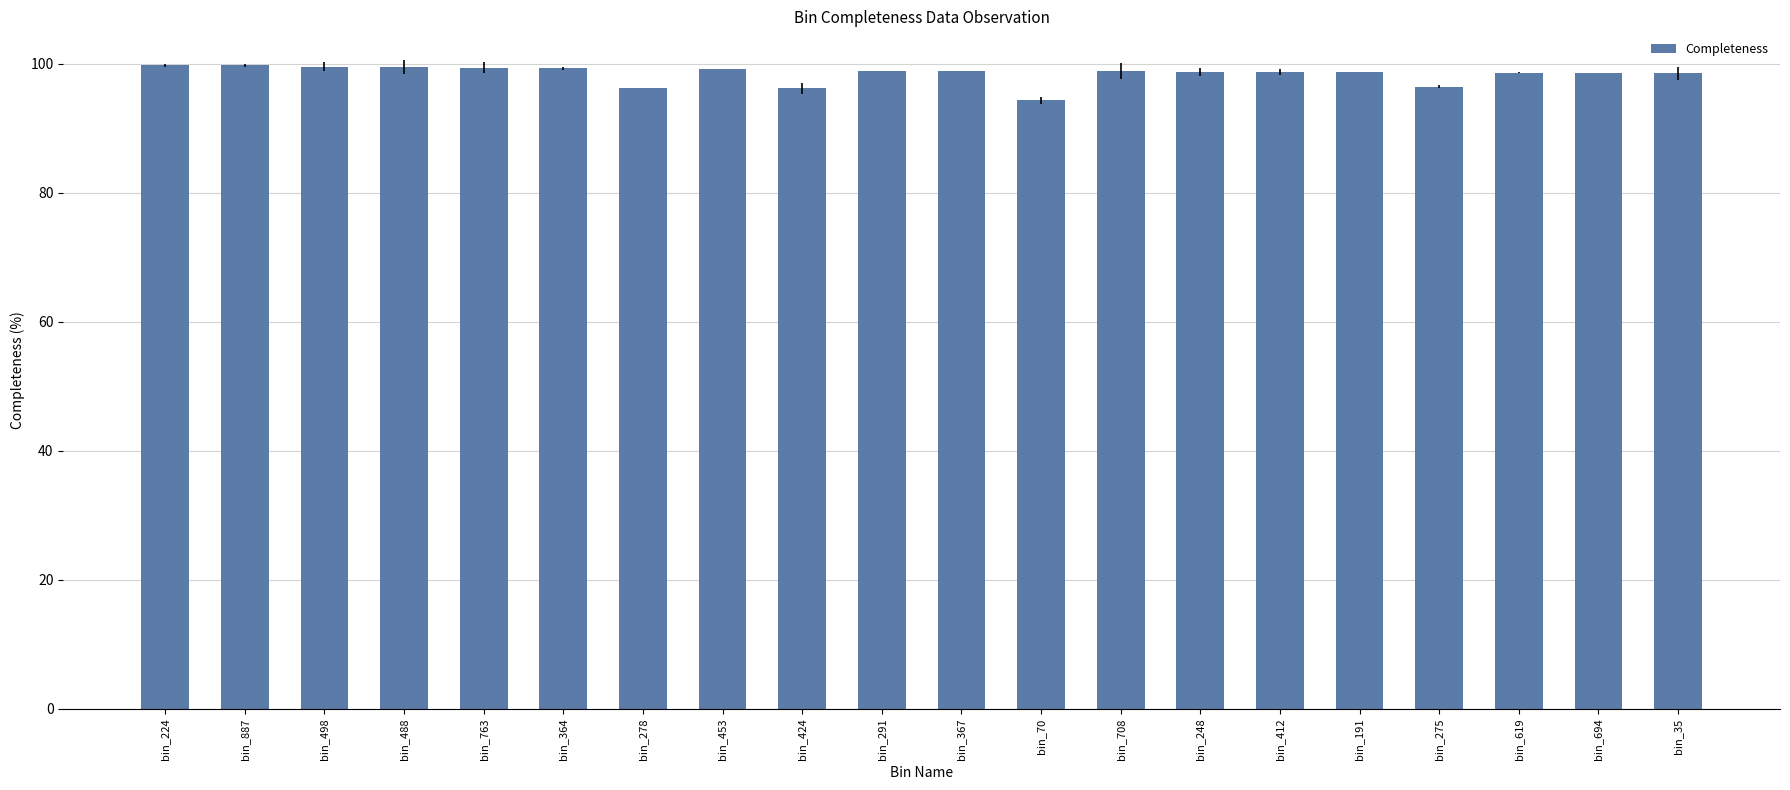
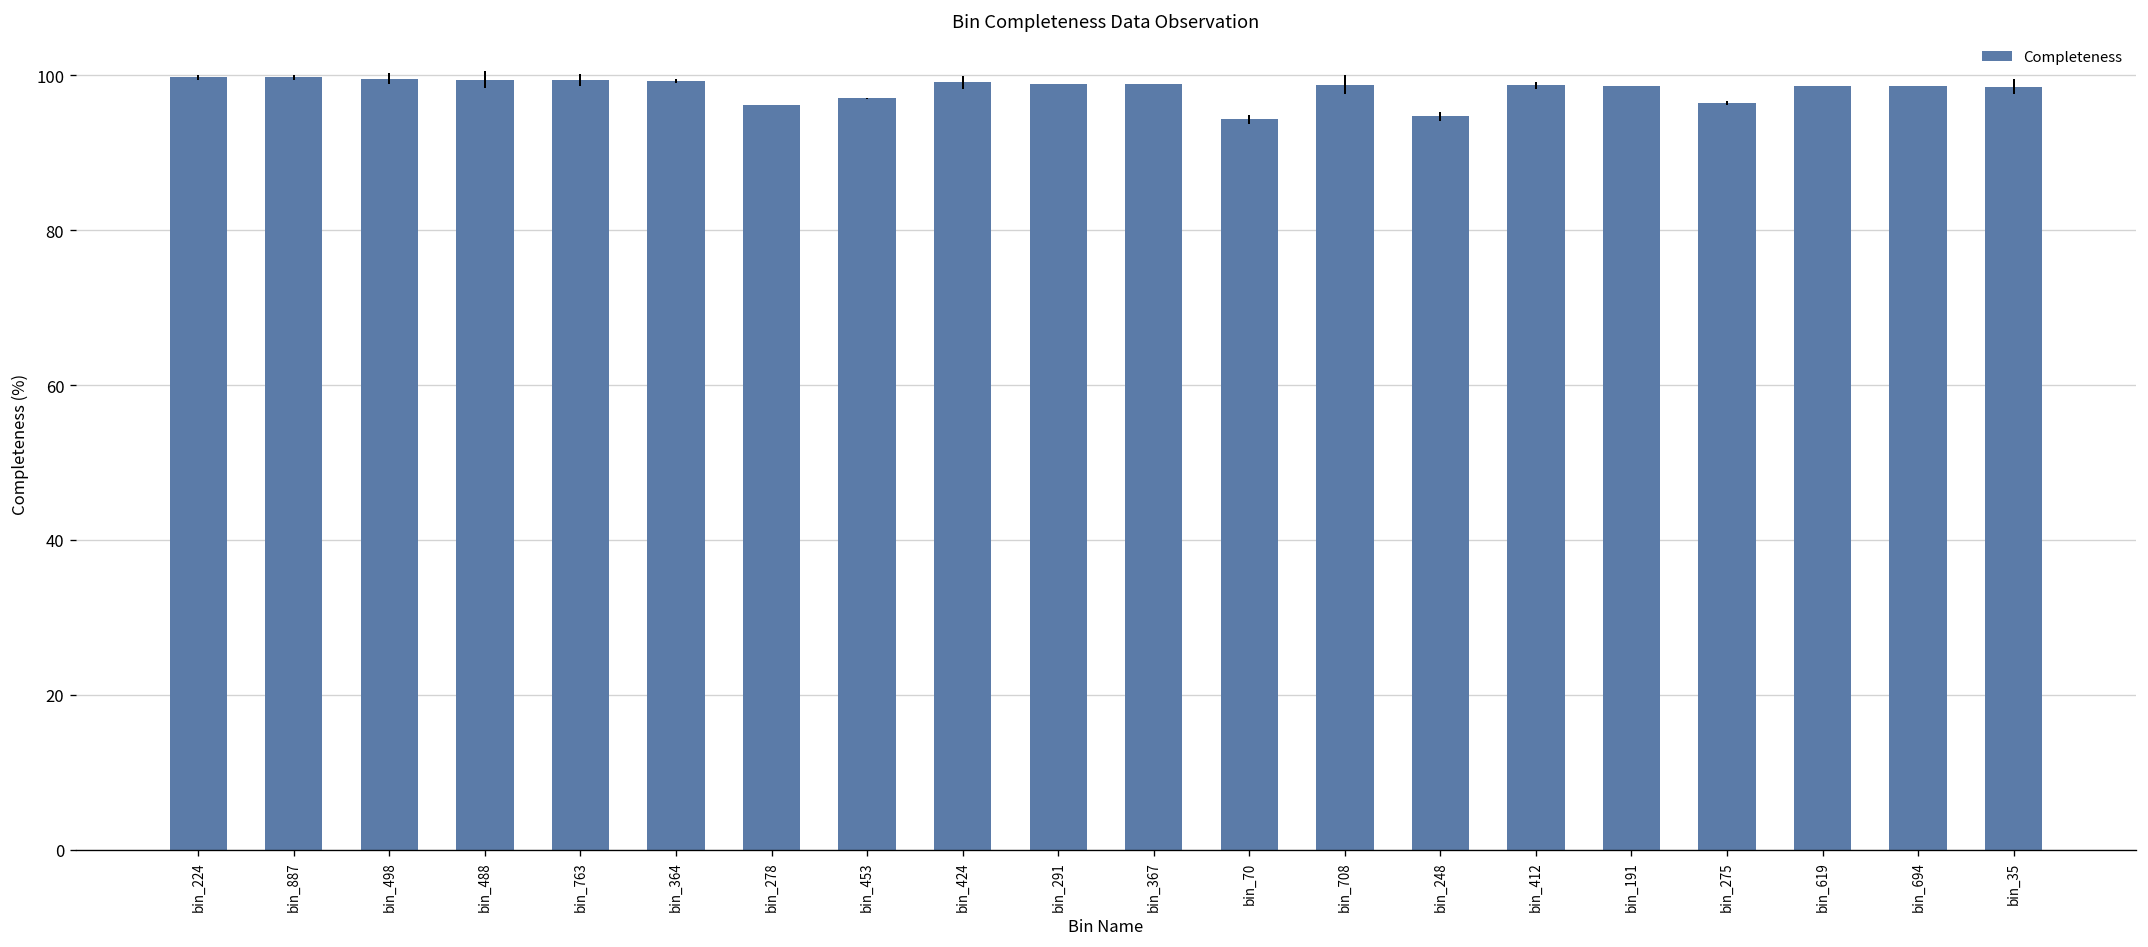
  {
    "bin_224": 100,
    "bin_887": 100,
    "bin_498": 100,
    "bin_488": 99,
    "bin_763": 99,
    "bin_364": 99,
    "bin_278": 96,
-   "bin_453": 99,
-   "bin_424": 96,
+   "bin_453": 97,
+   "bin_424": 99,
    "bin_291": 99,
    "bin_367": 99,
    "bin_70": 94,
    "bin_708": 99,
-   "bin_248": 99,
+   "bin_248": 95,
    "bin_412": 99,
    "bin_191": 99,
    "bin_275": 96,
    "bin_619": 99,
    "bin_694": 99,
    "bin_35": 99
  }
